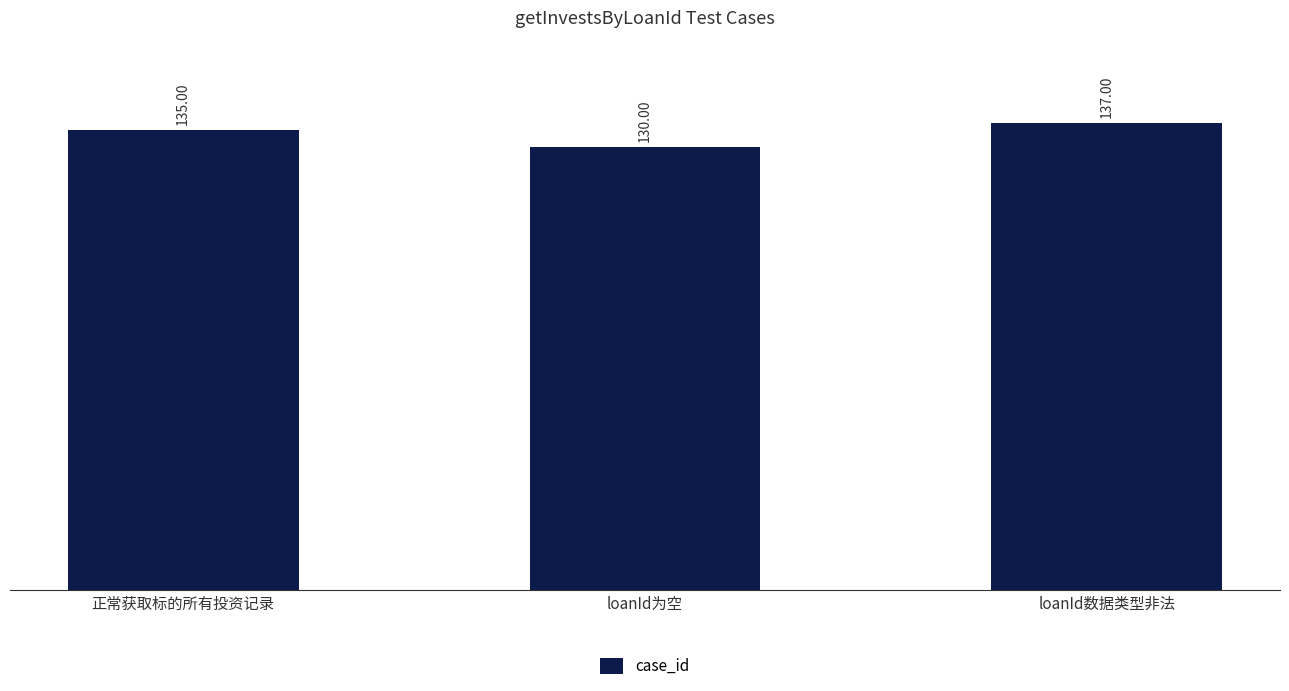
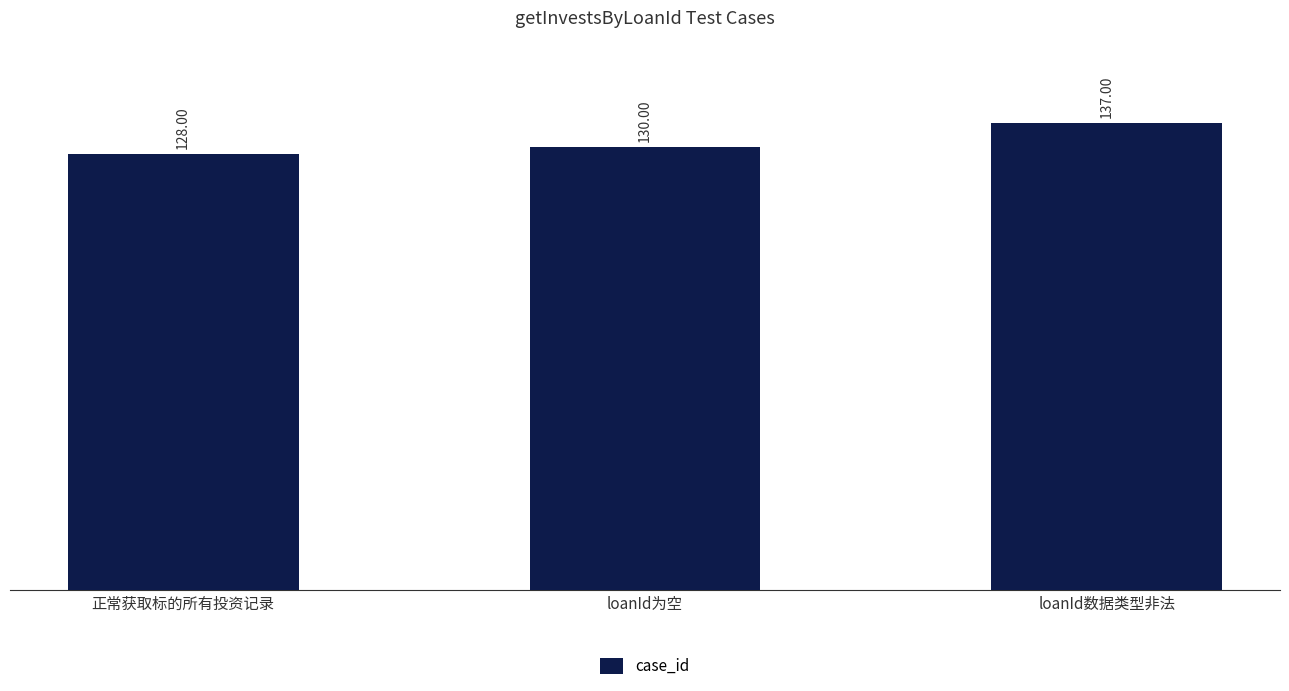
  {
-   "正常获取标的所有投资记录": 135.00,
+   "正常获取标的所有投资记录": 128.00,
    "loanId为空": 130.00,
    "loanId数据类型非法": 137.00
  }
